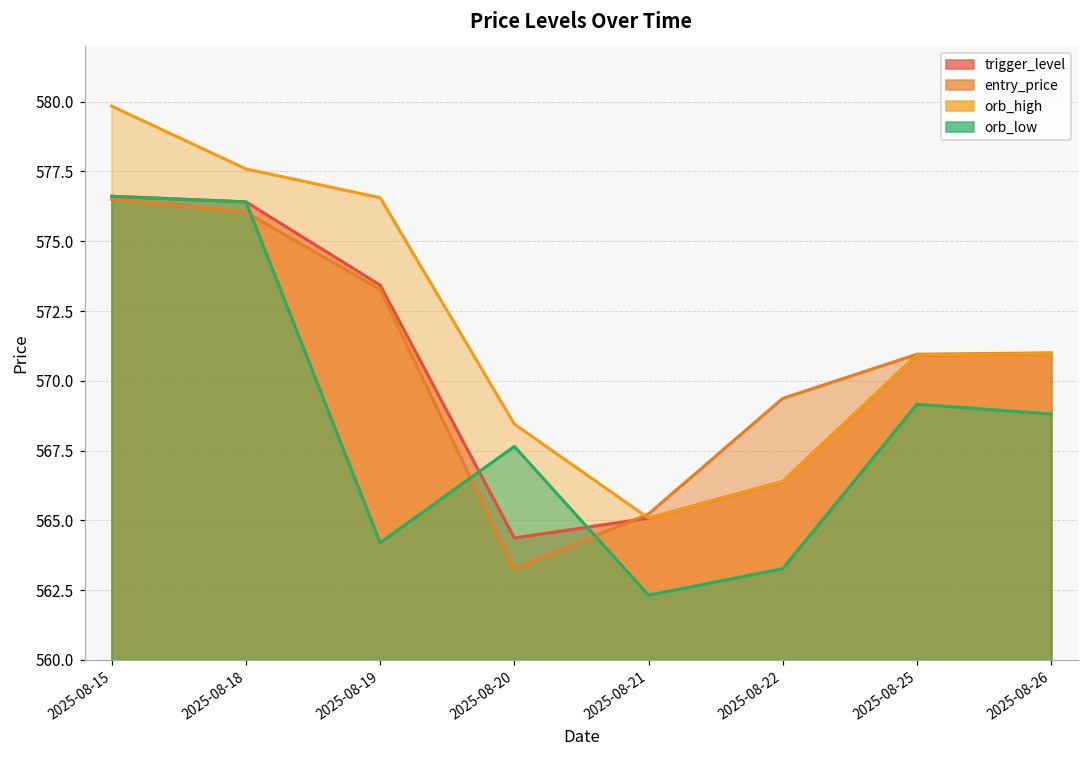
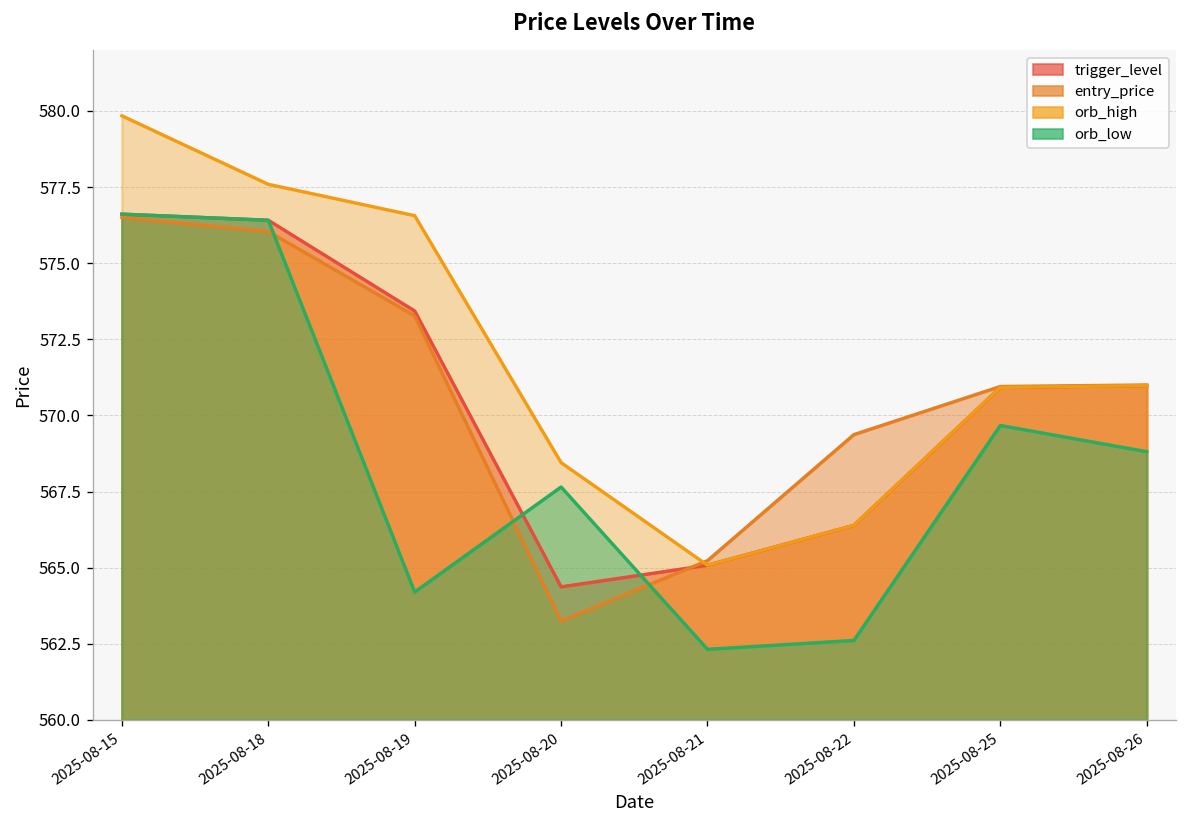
  {
    "orb_low": {
      "2025-08-19": 564.2,
      "2025-08-20": 567.7,
      "2025-08-21": 562.3,
-     "2025-08-22": 563.3,
-     "2025-08-25": 569.2,
+     "2025-08-22": 562.6,
+     "2025-08-25": 569.7,
      "2025-08-26": 568.8
    }
  }
